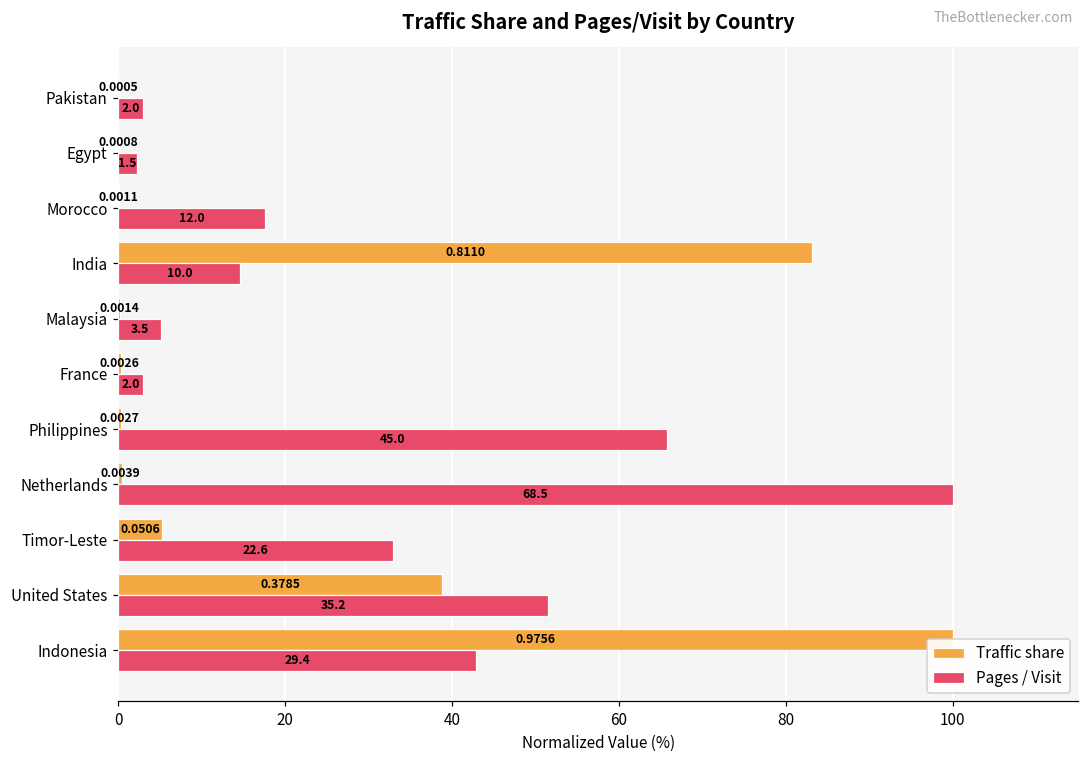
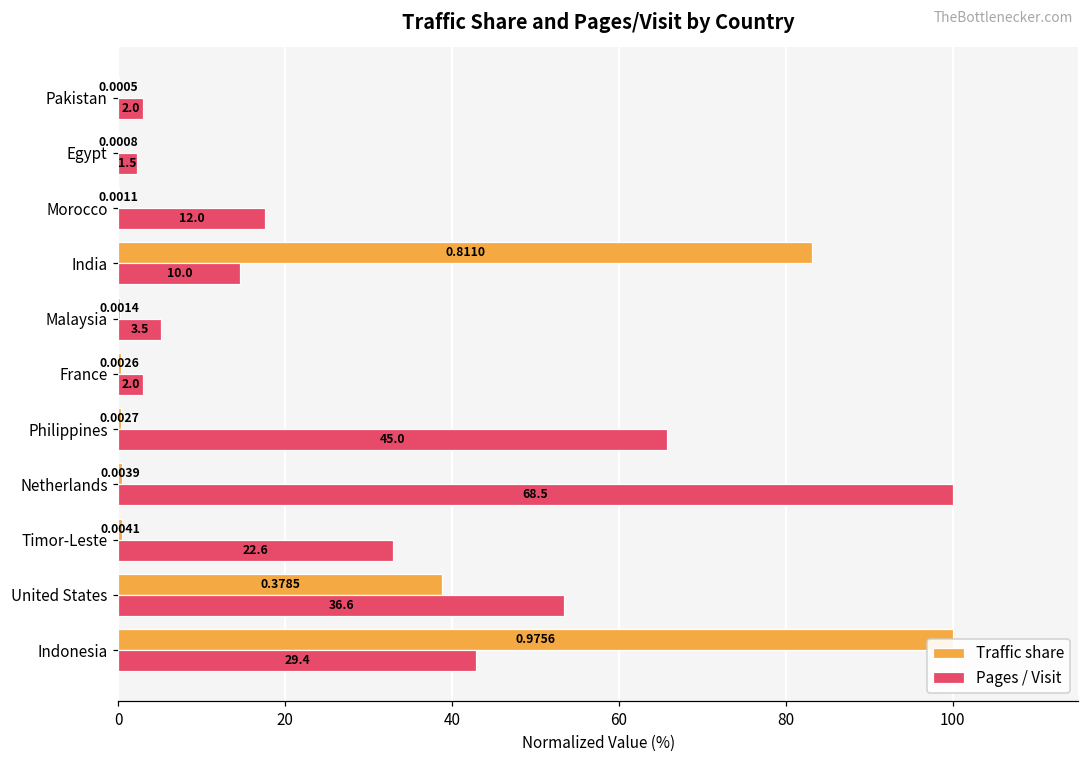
  {
    "Traffic share": {
-     "Timor-Leste": 0.0506
+     "Timor-Leste": 0.0041
    },
    "Pages / Visit": {
-     "United States": 35.2
+     "United States": 36.6
    }
  }
